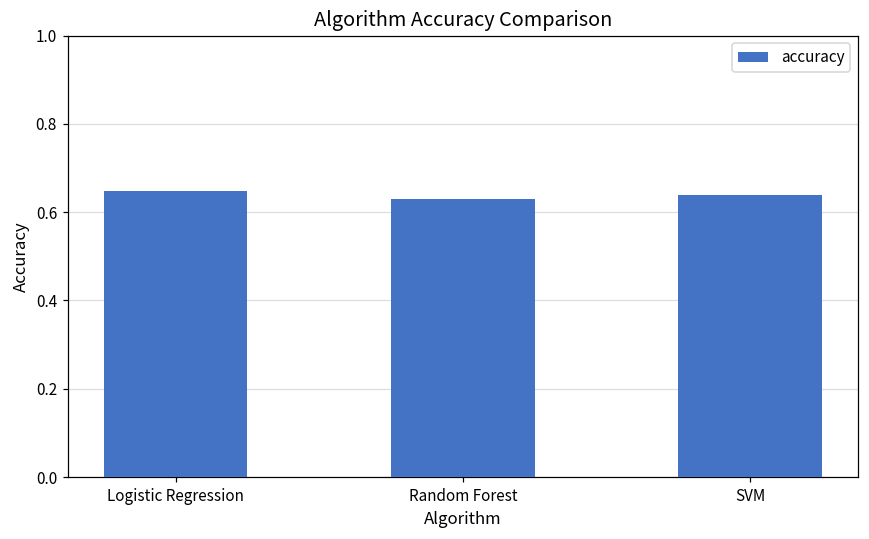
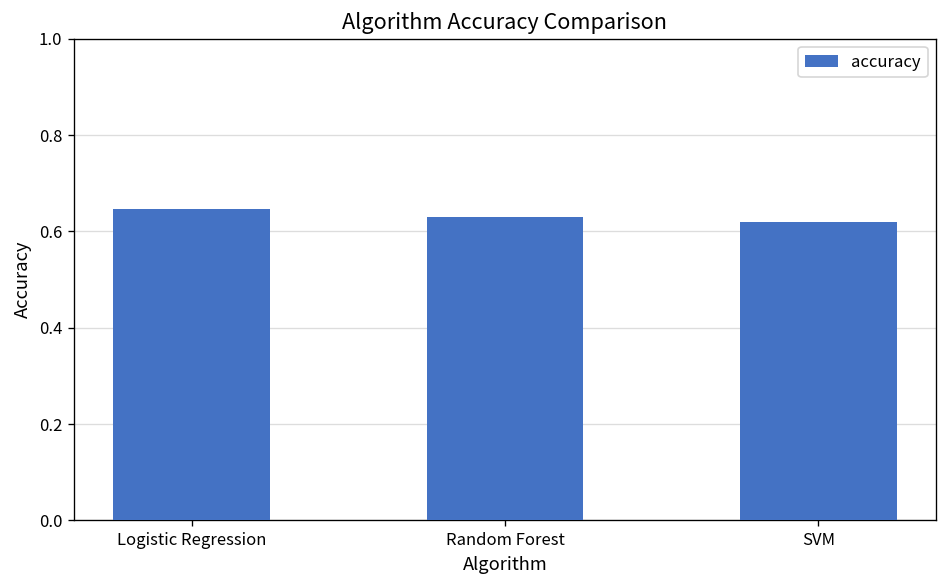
  {
    "Logistic Regression": 0.65,
    "Random Forest": 0.63,
-   "SVM": 0.64
+   "SVM": 0.62
  }
